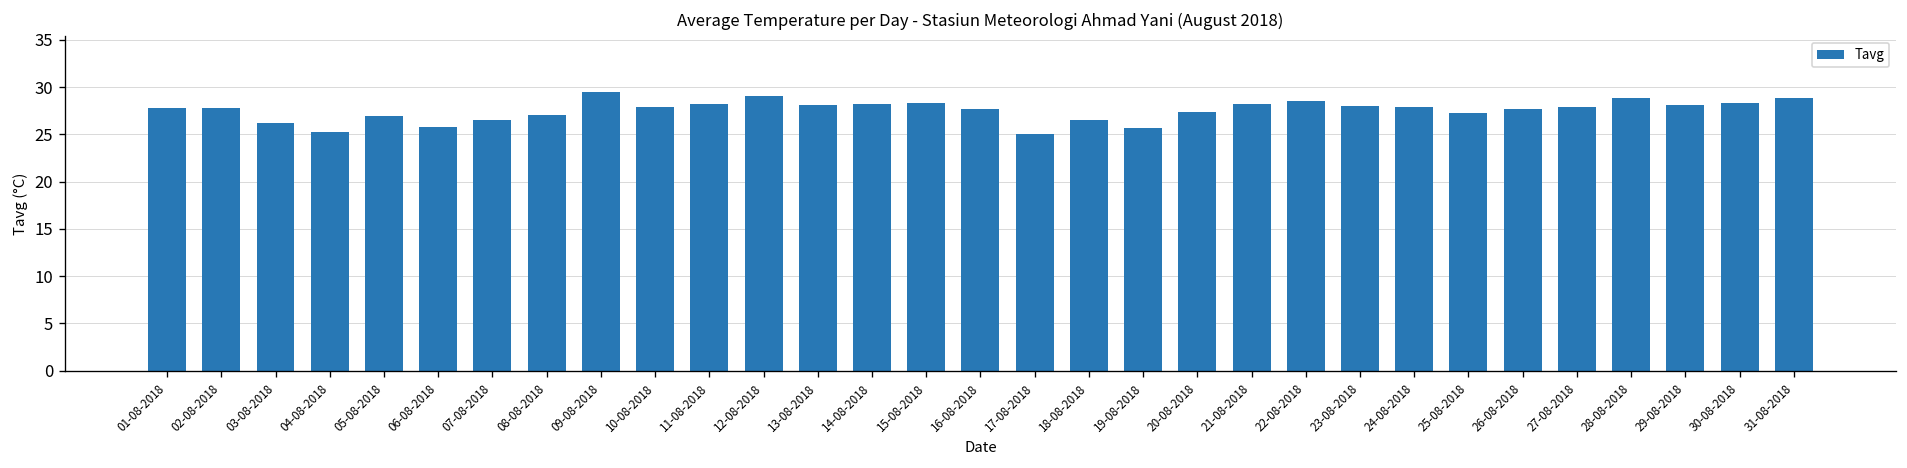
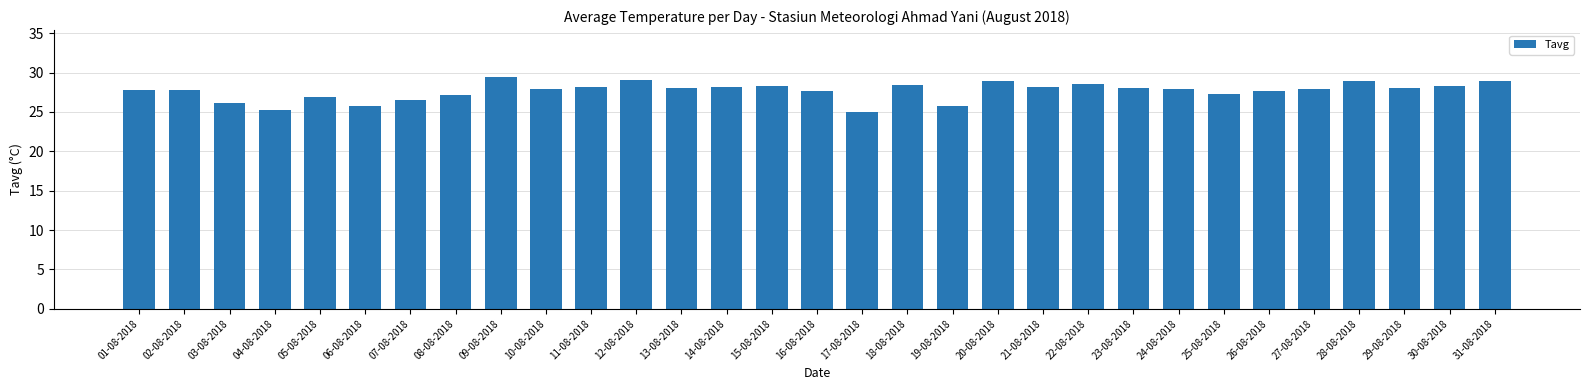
  {
    "01-08-2018": 28,
    "02-08-2018": 28,
    "03-08-2018": 26,
    "04-08-2018": 25,
    "05-08-2018": 27,
    "06-08-2018": 26,
    "07-08-2018": 27,
    "08-08-2018": 27,
    "09-08-2018": 30,
    "10-08-2018": 28,
    "11-08-2018": 28,
    "12-08-2018": 29,
    "13-08-2018": 28,
    "14-08-2018": 28,
    "15-08-2018": 28,
    "16-08-2018": 28,
    "17-08-2018": 25,
-   "18-08-2018": 27,
+   "18-08-2018": 28,
    "19-08-2018": 26,
-   "20-08-2018": 27,
+   "20-08-2018": 29,
    "21-08-2018": 28,
    "22-08-2018": 29,
    "23-08-2018": 28,
    "24-08-2018": 28,
    "25-08-2018": 27,
    "26-08-2018": 28,
    "27-08-2018": 28,
    "28-08-2018": 29,
    "29-08-2018": 28,
    "30-08-2018": 28,
    "31-08-2018": 29
  }
